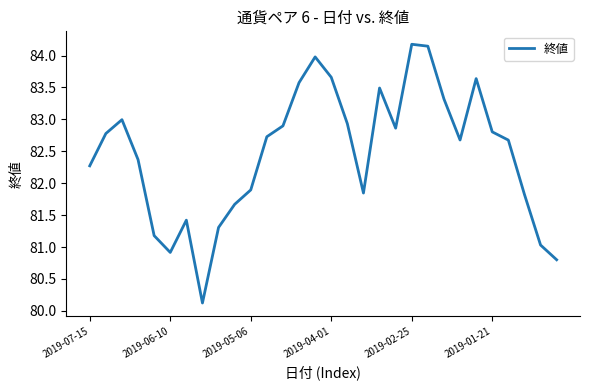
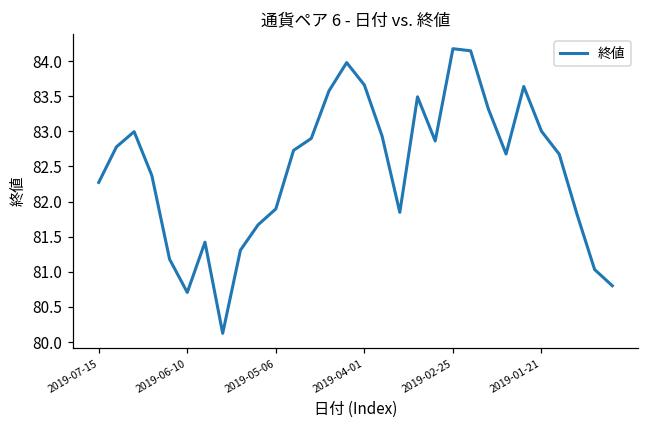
  {
    "2019-07-15": 82.3,
-   "2019-06-10": 80.9,
+   "2019-06-10": 80.7,
    "2019-05-06": 81.9,
    "2019-04-01": 83.7,
    "2019-02-25": 84.2,
-   "2019-01-21": 82.8
+   "2019-01-21": 83.0
  }
